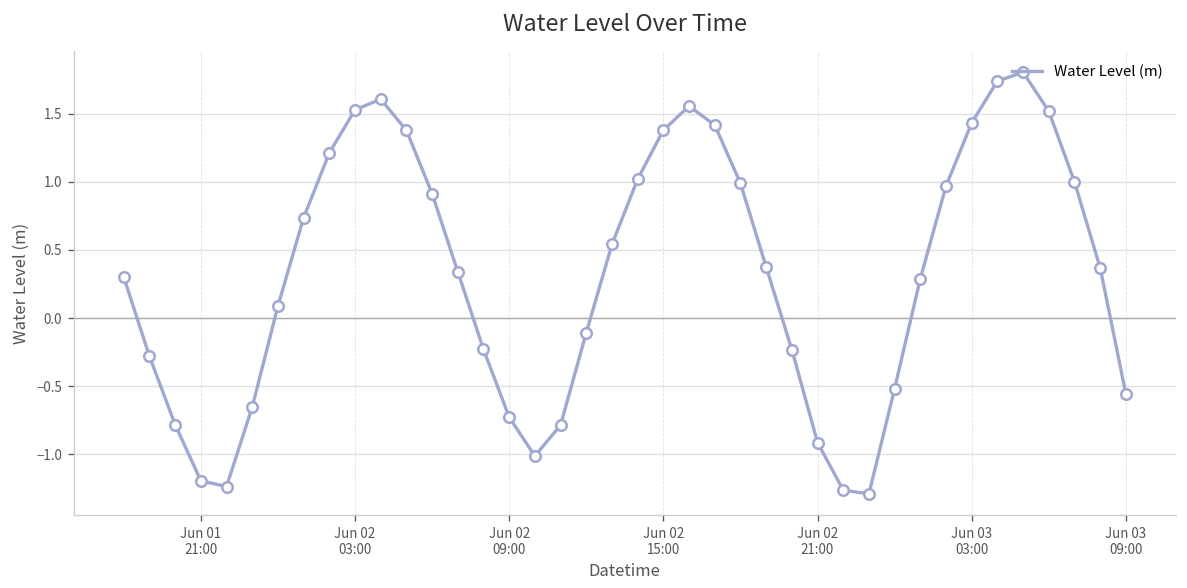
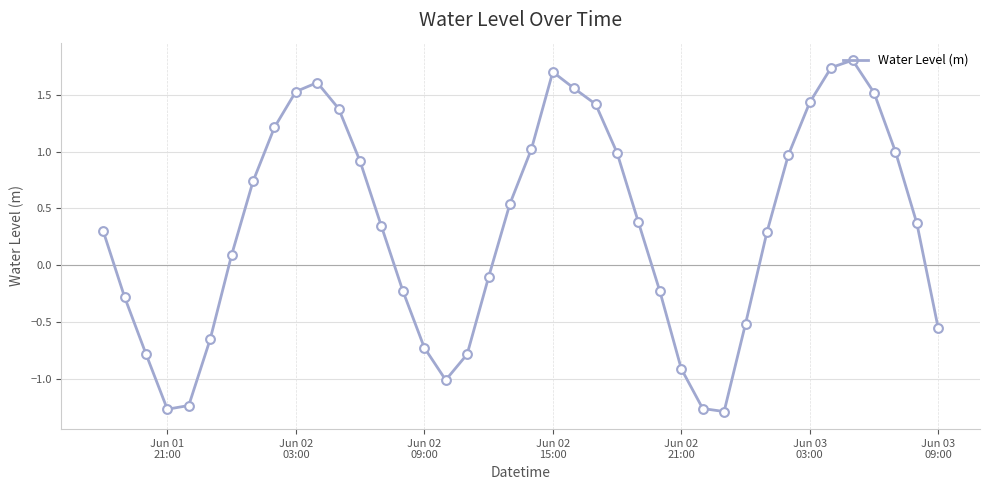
  {
-   "Jun 01 21:00": -1.19,
+   "Jun 01 21:00": -1.27,
    "Jun 02 03:00": 1.53,
    "Jun 02 09:00": -0.73,
-   "Jun 02 15:00": 1.38,
+   "Jun 02 15:00": 1.70,
    "Jun 02 21:00": -0.91,
    "Jun 03 03:00": 1.43,
    "Jun 03 09:00": -0.56
  }
